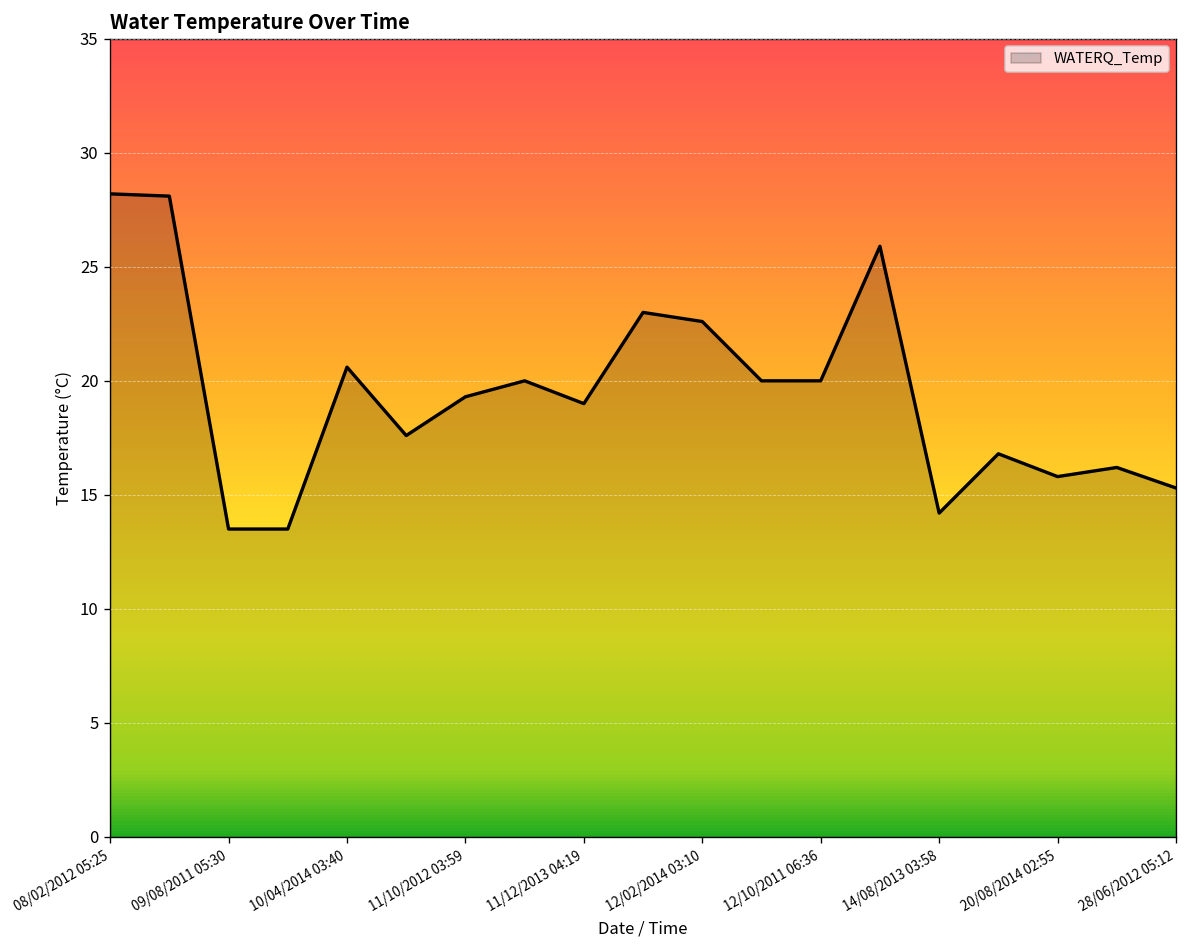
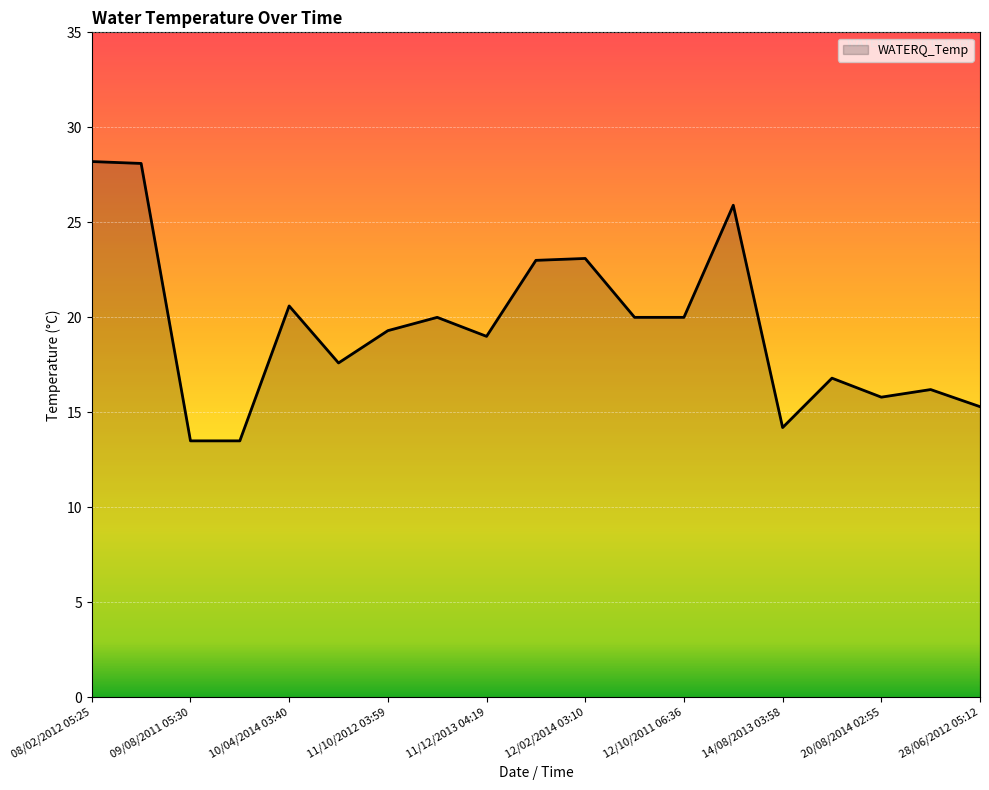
  {
    "08/02/2012 05:25": 28.2,
    "09/08/2011 05:30": 13.5,
    "10/04/2014 03:40": 20.6,
    "11/10/2012 03:59": 19.3,
    "11/12/2013 04:19": 19.0,
-   "12/02/2014 03:10": 22.6,
+   "12/02/2014 03:10": 23.1,
    "12/10/2011 06:36": 20.0,
    "14/08/2013 03:58": 14.2,
    "20/08/2014 02:55": 15.8,
    "28/06/2012 05:12": 15.3
  }
